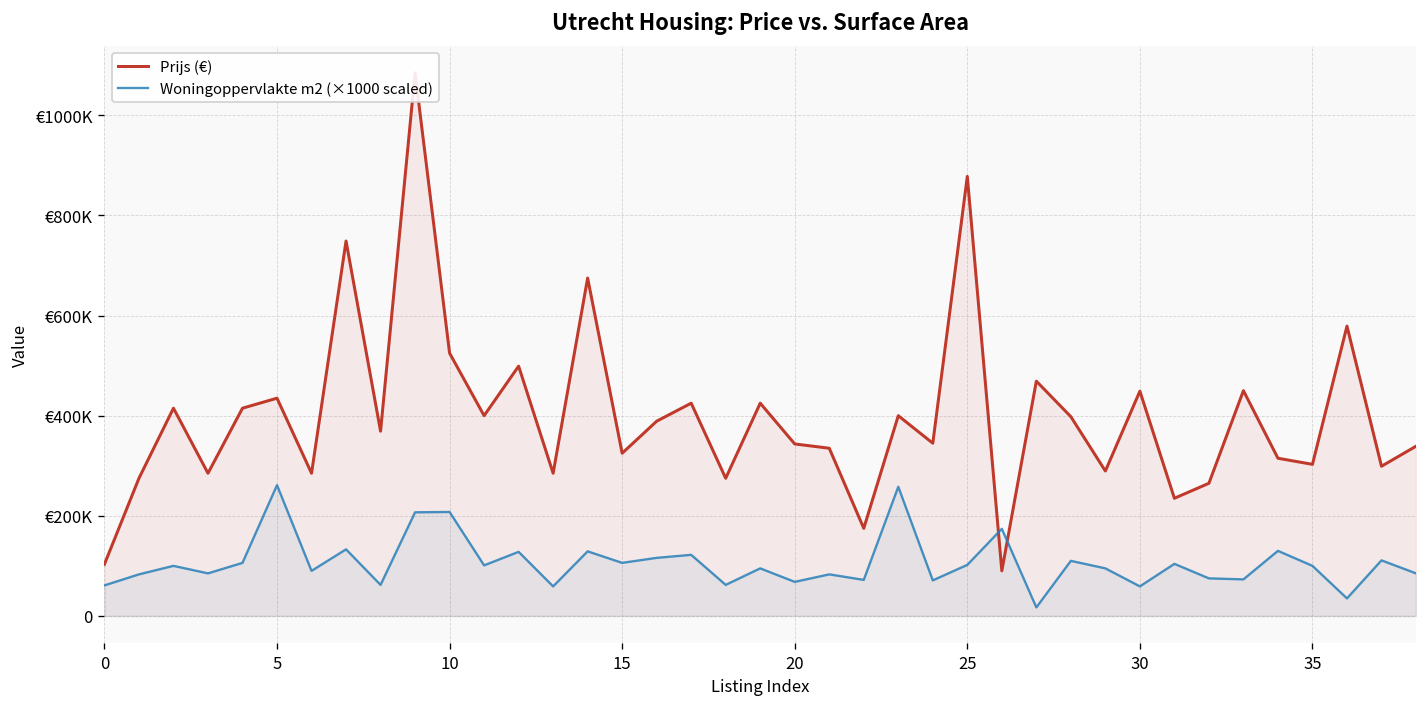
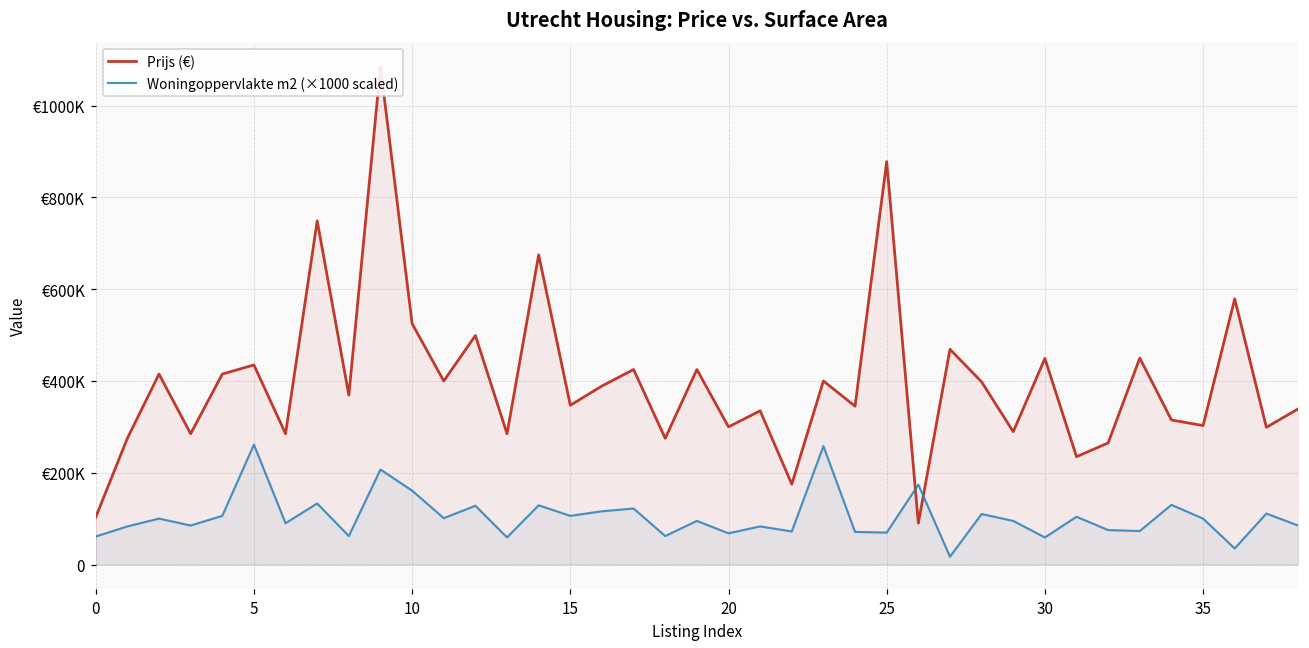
  {
    "Prijs (€)": {
      "0": "€100000",
      "5": "€440000",
      "10": "€530000",
-     "15": "€330000",
-     "20": "€340000",
+     "15": "€350000",
+     "20": "€300000",
      "25": "€880000",
      "30": "€450000",
      "35": "€300000"
    },
    "Woningoppervlakte m2 (×1000 scaled)": {
      "0": "€60000",
      "5": "€260000",
-     "10": "€210000",
+     "10": "€160000",
      "15": "€110000",
      "20": "€70000",
-     "25": "€100000",
+     "25": "€70000",
      "30": "€60000",
      "35": "€100000"
    }
  }
